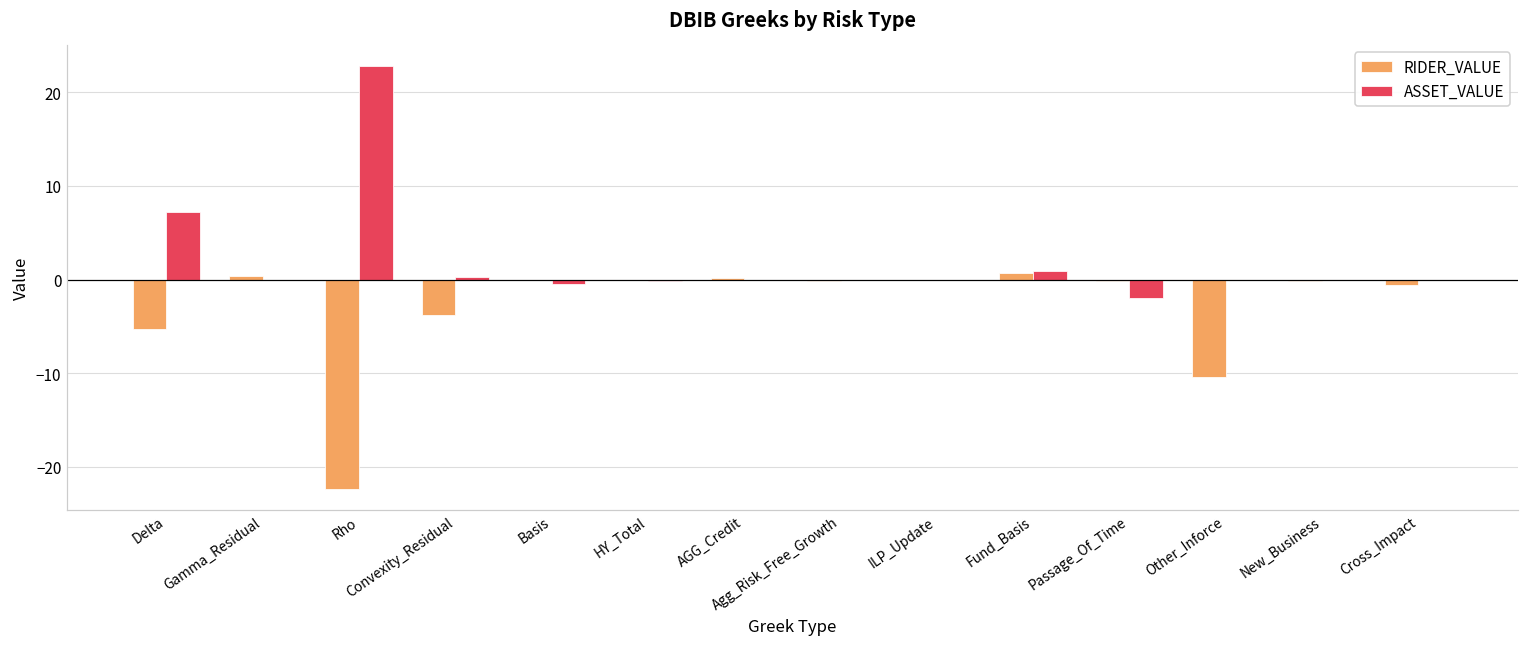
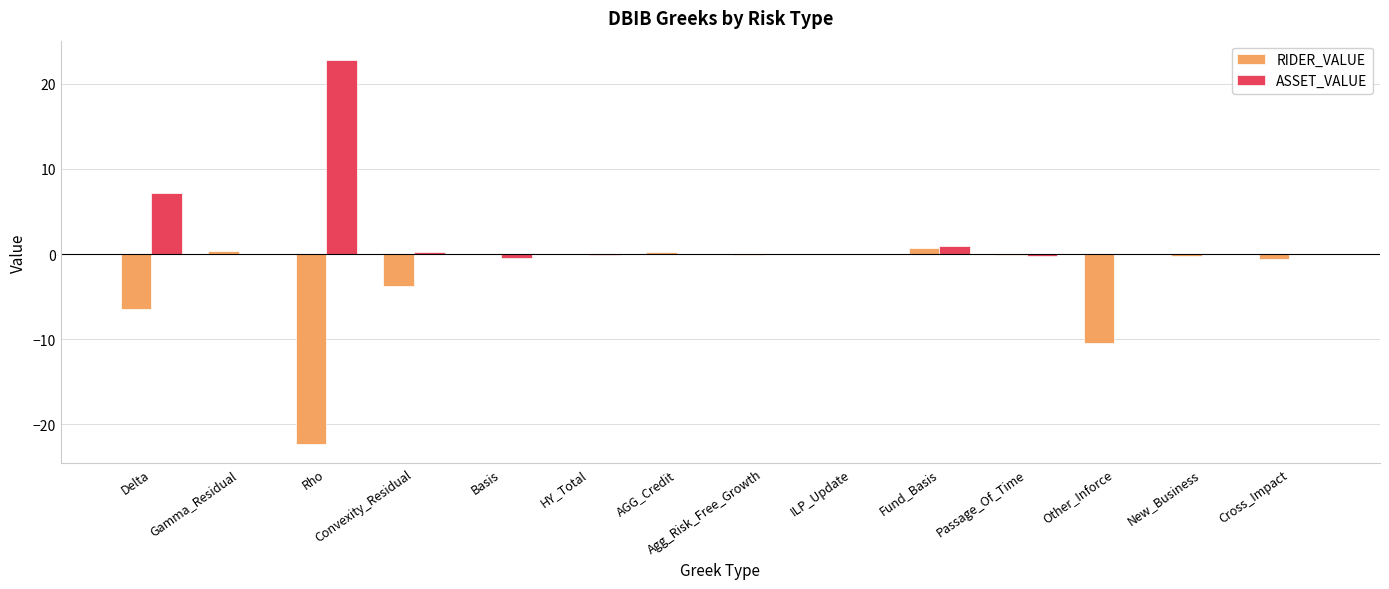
  {
    "RIDER_VALUE": {
-     "Delta": -5,
+     "Delta": -6,
      "Gamma_Residual": 0,
      "Rho": -22,
      "Convexity_Residual": -4,
      "Basis": 0,
      "HY_Total": 0,
      "ILP_Update": 0,
      "Fund_Basis": 1,
      "Other_Inforce": -10,
      "Cross_Impact": -1
    },
    "ASSET_VALUE": {
      "Delta": 7,
      "Gamma_Residual": 0,
      "Rho": 23,
      "Convexity_Residual": 0,
      "Basis": -1,
      "AGG_Credit": 0,
      "Agg_Risk_Free_Growth": 0,
      "ILP_Update": 0,
      "Fund_Basis": 1,
-     "Passage_Of_Time": -2,
+     "Passage_Of_Time": 0,
      "Other_Inforce": 0,
      "New_Business": 0,
      "Cross_Impact": 0
    }
  }
